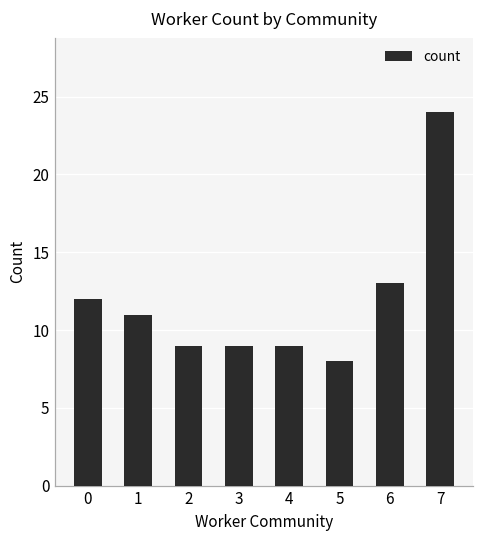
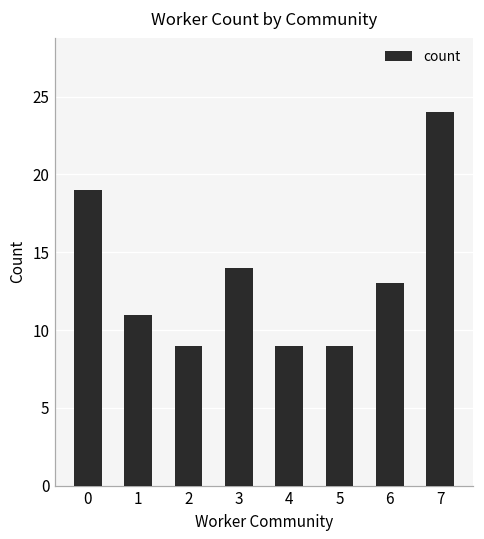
  {
-   "0": 12,
+   "0": 19,
    "1": 11,
    "2": 9,
-   "3": 9,
+   "3": 14,
    "4": 9,
-   "5": 8,
+   "5": 9,
    "6": 13,
    "7": 24
  }
